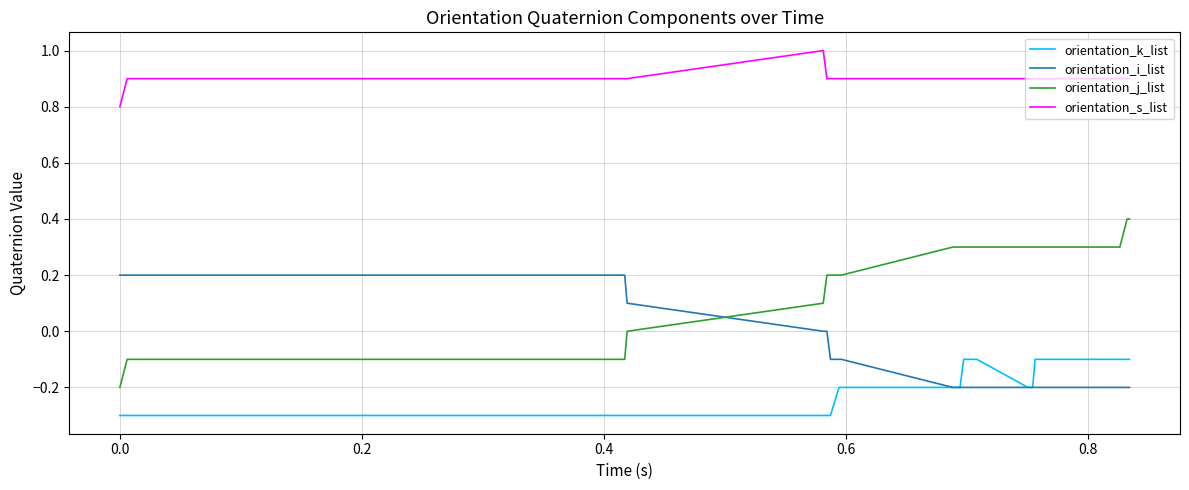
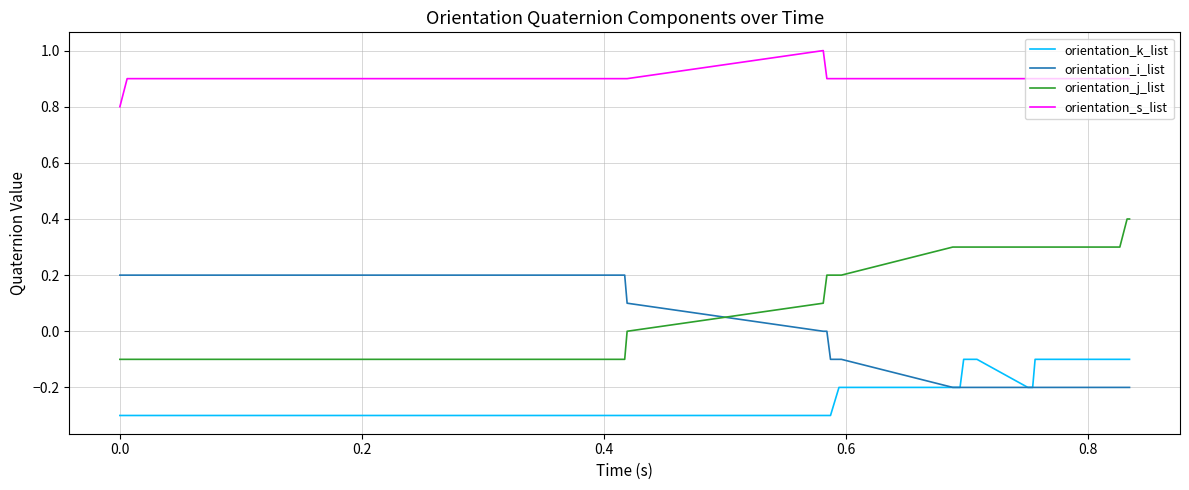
  {
    "orientation_k_list": {
      "0.0": -0.3
    },
    "orientation_i_list": {
      "0.0": 0.2
    },
    "orientation_j_list": {
-     "0.0": -0.2
+     "0.0": -0.1
    },
    "orientation_s_list": {
      "0.0": 0.8
    }
  }
